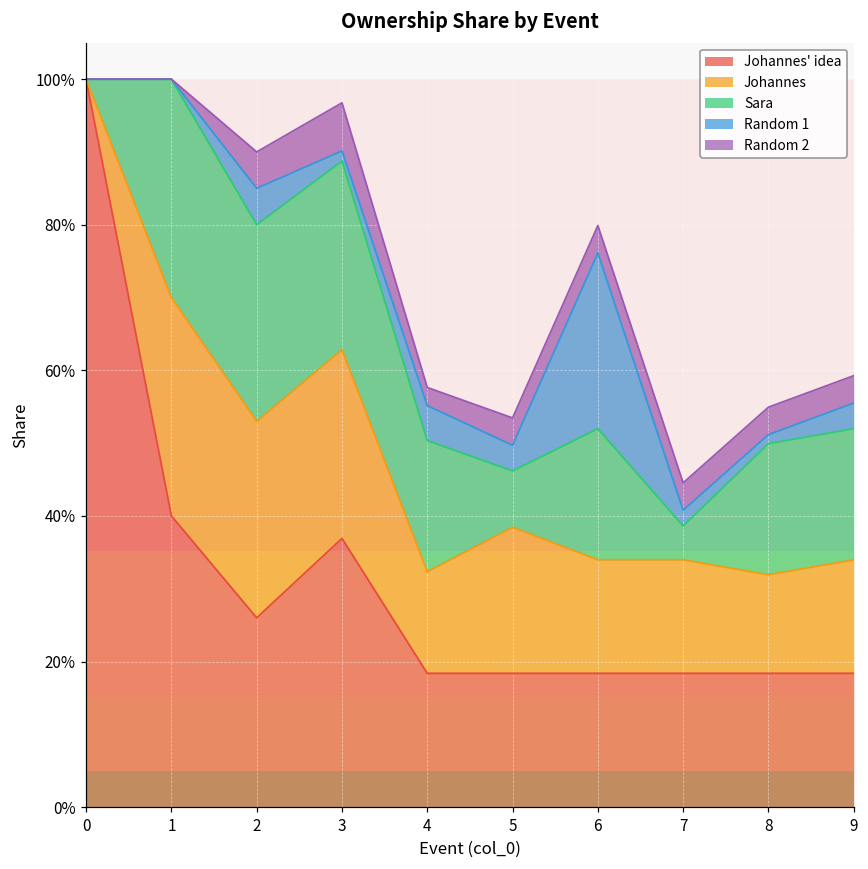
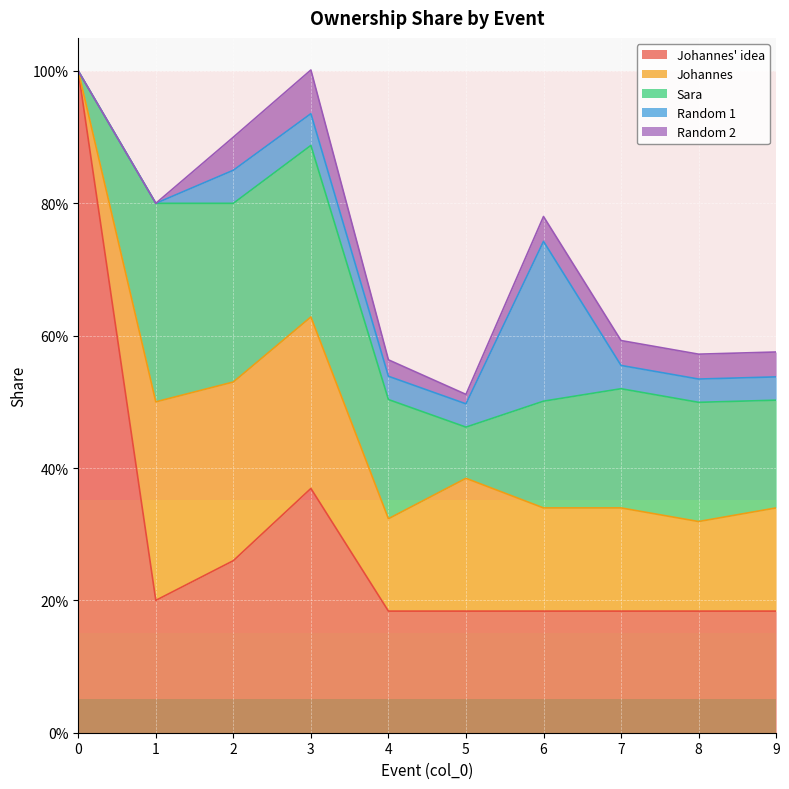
  {
    "Johannes' idea": {
-     "1": "40%",
+     "1": "20%",
      "2": "26%",
      "3": "37%",
      "4": "18%",
      "5": "18%",
      "6": "18%",
      "7": "18%",
      "8": "18%",
      "9": "18%"
    },
    "Johannes": {
      "1": "30%",
      "2": "27%",
      "3": "26%",
      "4": "14%",
      "5": "20%",
      "6": "16%",
      "7": "16%",
      "8": "14%",
      "9": "16%"
    },
    "Sara": {
      "2": "27%",
      "3": "26%",
      "4": "18%",
      "5": "8%",
-     "6": "18%",
-     "7": "5%",
+     "6": "16%",
+     "7": "18%",
      "8": "18%",
-     "9": "18%"
+     "9": "16%"
    },
    "Random 1": {
      "2": "5%",
-     "3": "1%",
-     "4": "5%",
+     "3": "5%",
+     "4": "4%",
      "5": "4%",
      "6": "24%",
-     "7": "2%",
-     "8": "1%",
+     "7": "4%",
+     "8": "4%",
      "9": "4%"
    },
    "Random 2": {
      "2": "5%",
      "3": "7%",
      "4": "2%",
-     "5": "4%",
+     "5": "1%",
      "6": "4%",
      "7": "4%",
      "8": "4%",
      "9": "4%"
    }
  }
